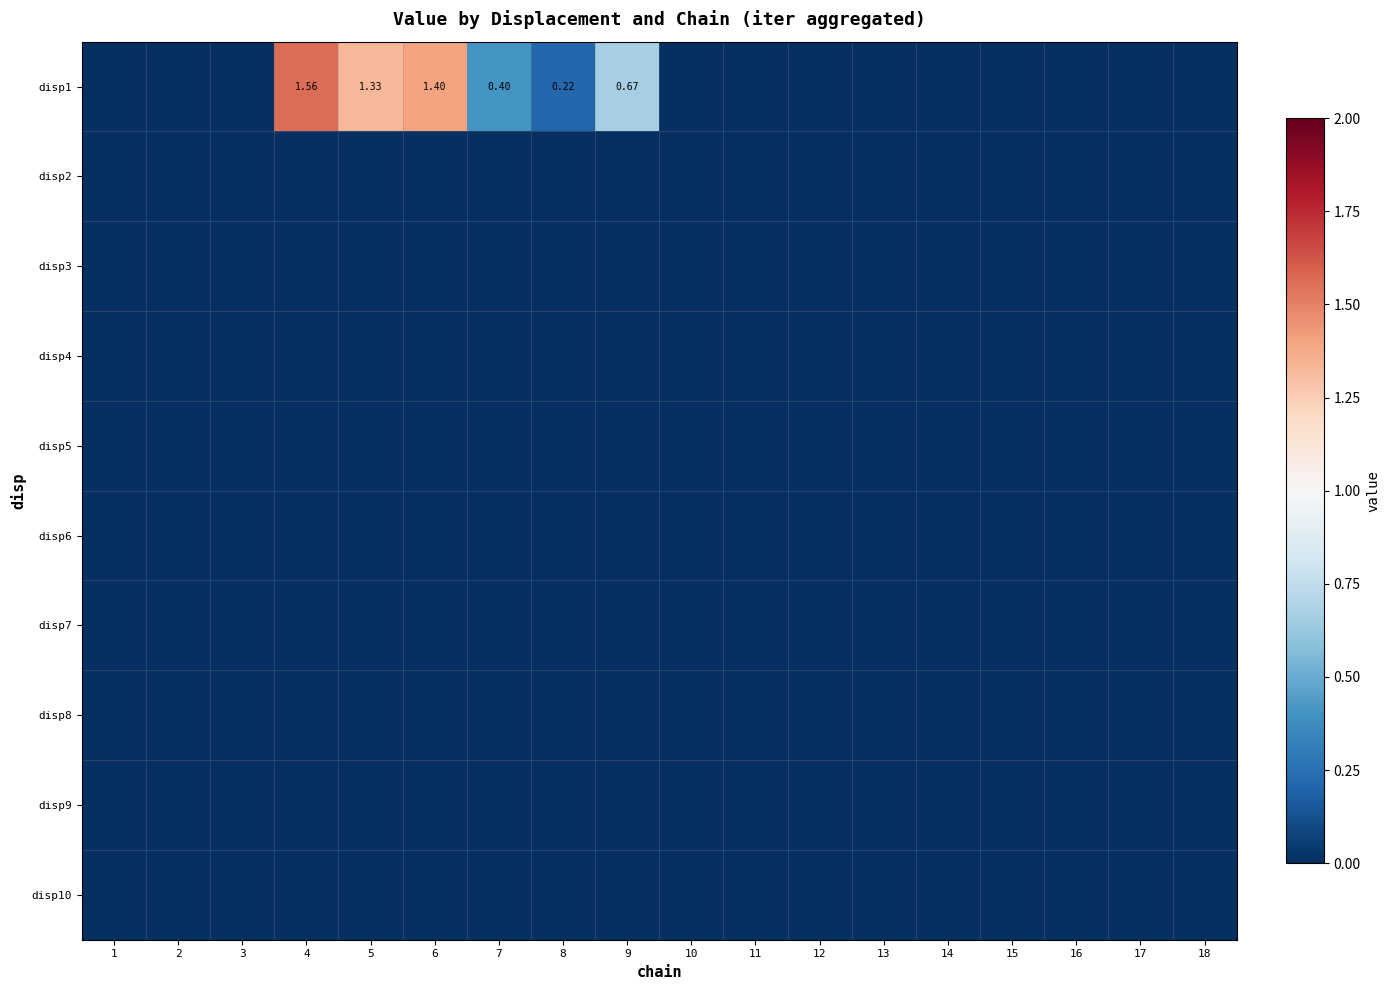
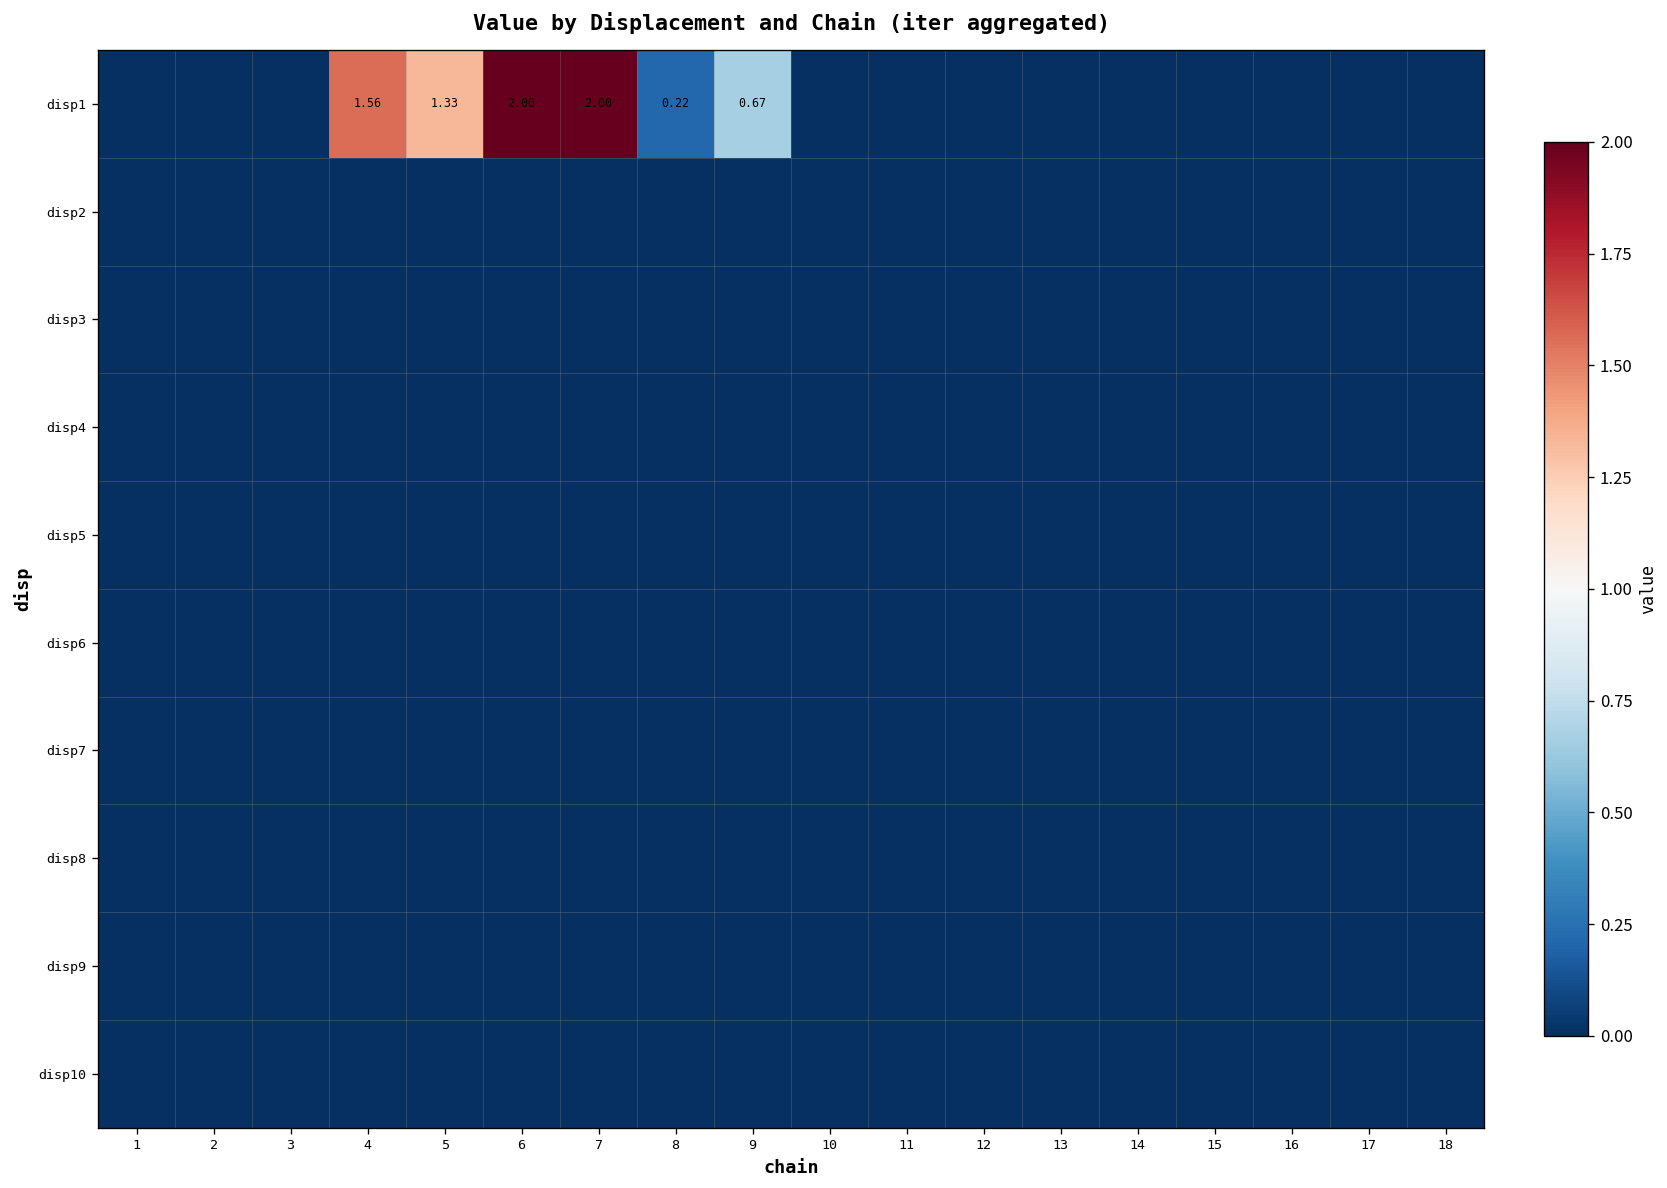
  {
    "disp1": {
      "4": 1.56,
      "5": 1.33,
-     "6": 1.40,
-     "7": 0.40,
+     "6": 2.00,
+     "7": 2.00,
      "8": 0.22,
      "9": 0.67
    }
  }
